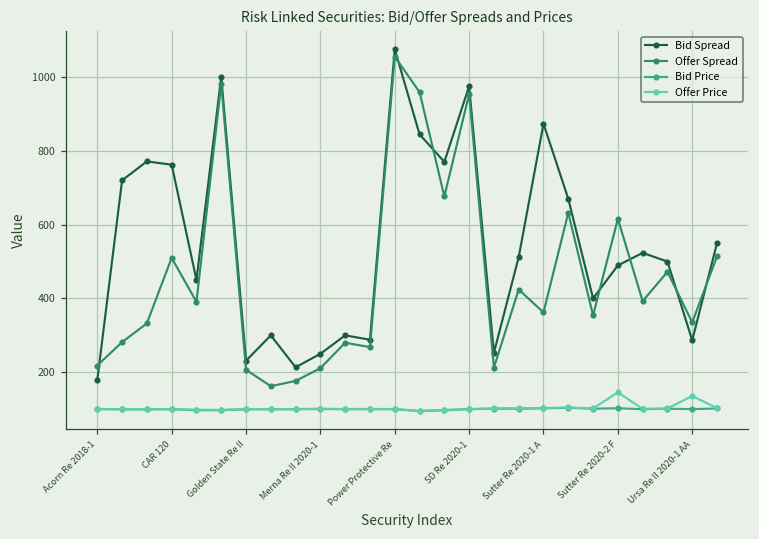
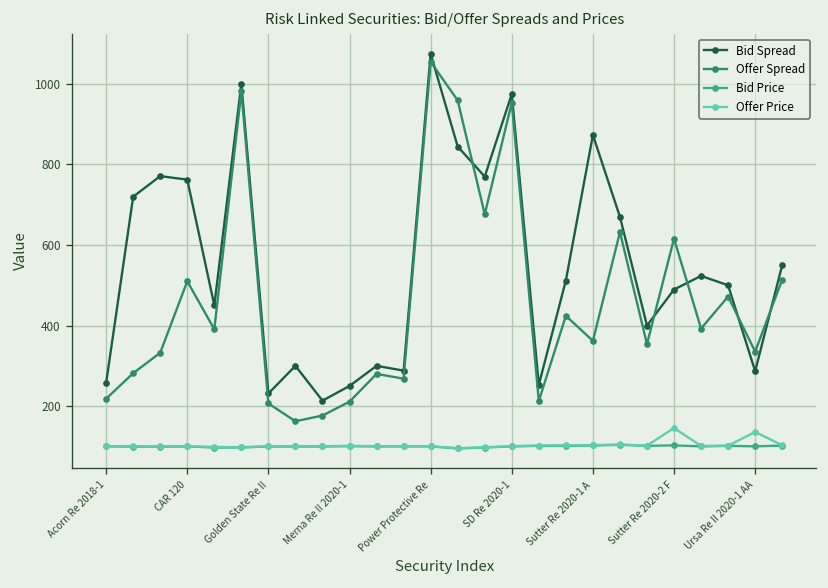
  {
    "Bid Spread": {
-     "Acorn Re 2018-1": 180,
+     "Acorn Re 2018-1": 260,
      "CAR 120": 760,
      "Golden State Re II": 230,
      "Merna Re II 2020-1": 250,
      "Power Protective Re": 1080,
      "SD Re 2020-1": 980,
      "Sutter Re 2020-1 A": 870,
      "Sutter Re 2020-2 F": 490,
      "Ursa Re II 2020-1 AA": 290
    },
    "Offer Price": {
      "Sutter Re 2020-2 F": 150,
      "Ursa Re II 2020-1 AA": 140
    }
  }
